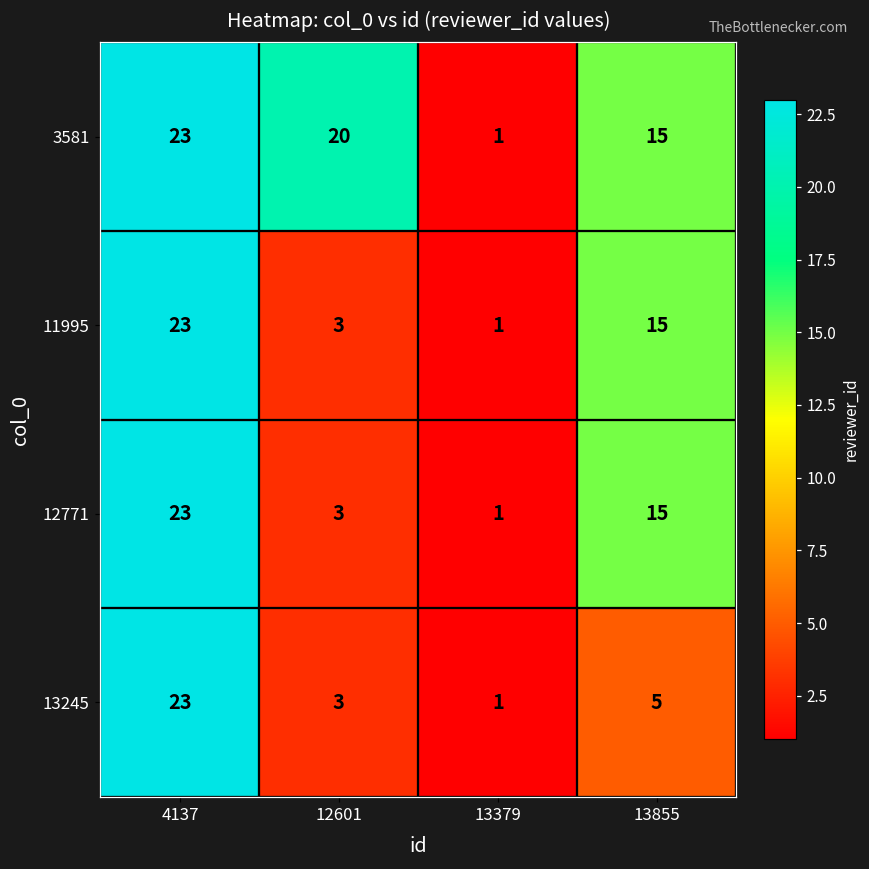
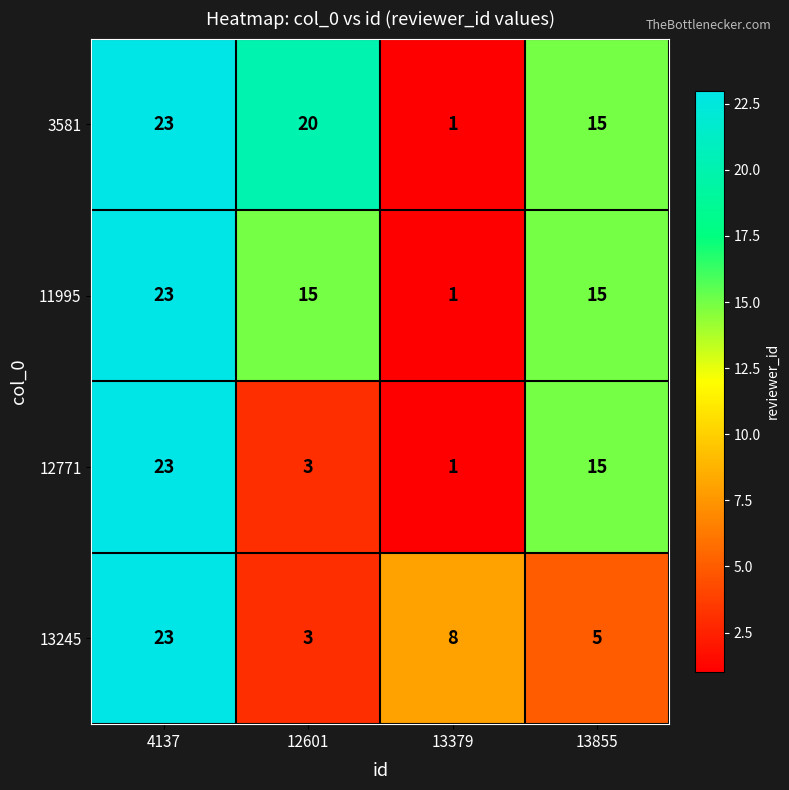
  {
    "3581": {
      "4137": 23,
      "12601": 20,
      "13379": 1,
      "13855": 15
    },
    "11995": {
      "4137": 23,
-     "12601": 3,
+     "12601": 15,
      "13379": 1,
      "13855": 15
    },
    "12771": {
      "4137": 23,
      "12601": 3,
      "13379": 1,
      "13855": 15
    },
    "13245": {
      "4137": 23,
      "12601": 3,
-     "13379": 1,
+     "13379": 8,
      "13855": 5
    }
  }
